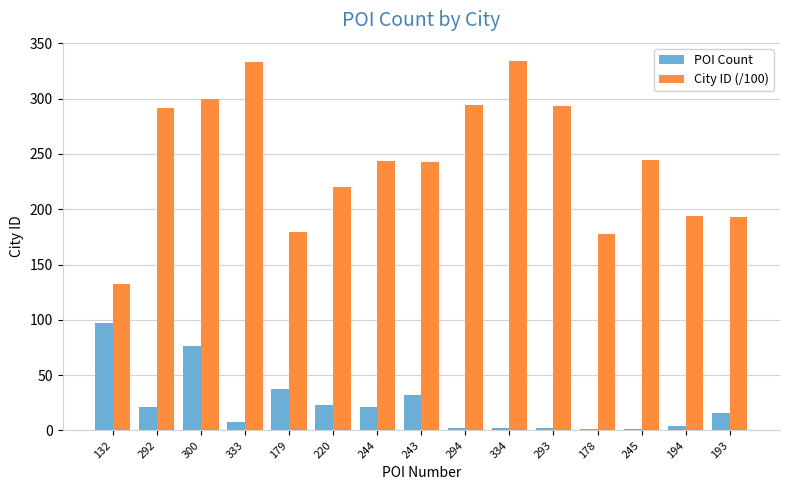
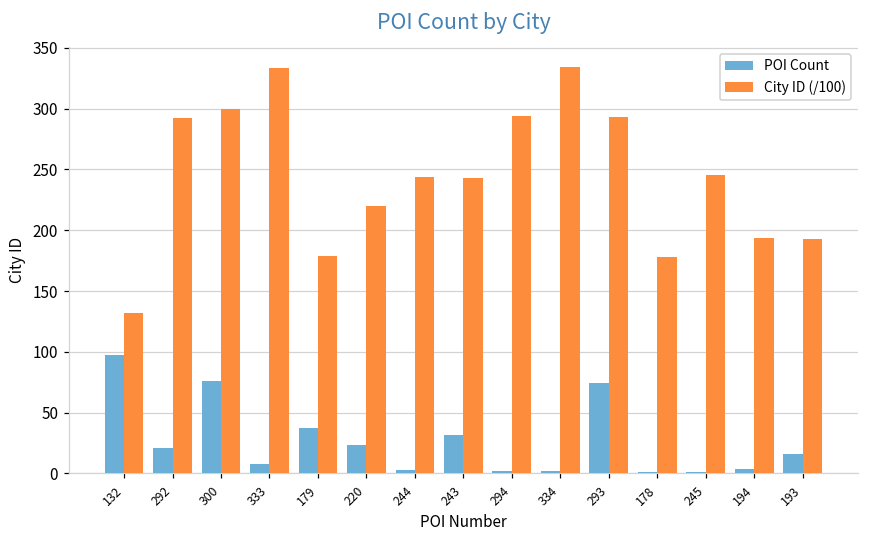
  {
    "POI Count": {
      "132": 97,
      "292": 21,
      "300": 76,
      "333": 8,
      "179": 37,
      "220": 23,
-     "244": 21,
+     "244": 3,
      "243": 32,
-     "293": 2,
+     "293": 74,
      "194": 4,
      "193": 16
    },
    "City ID (/100)": {
      "132": 132,
      "292": 292,
      "300": 300,
      "333": 333,
      "179": 179,
      "220": 220,
      "244": 244,
      "243": 243,
      "294": 294,
      "334": 334,
      "293": 293,
      "178": 178,
      "245": 245,
      "194": 194,
      "193": 193
    }
  }
